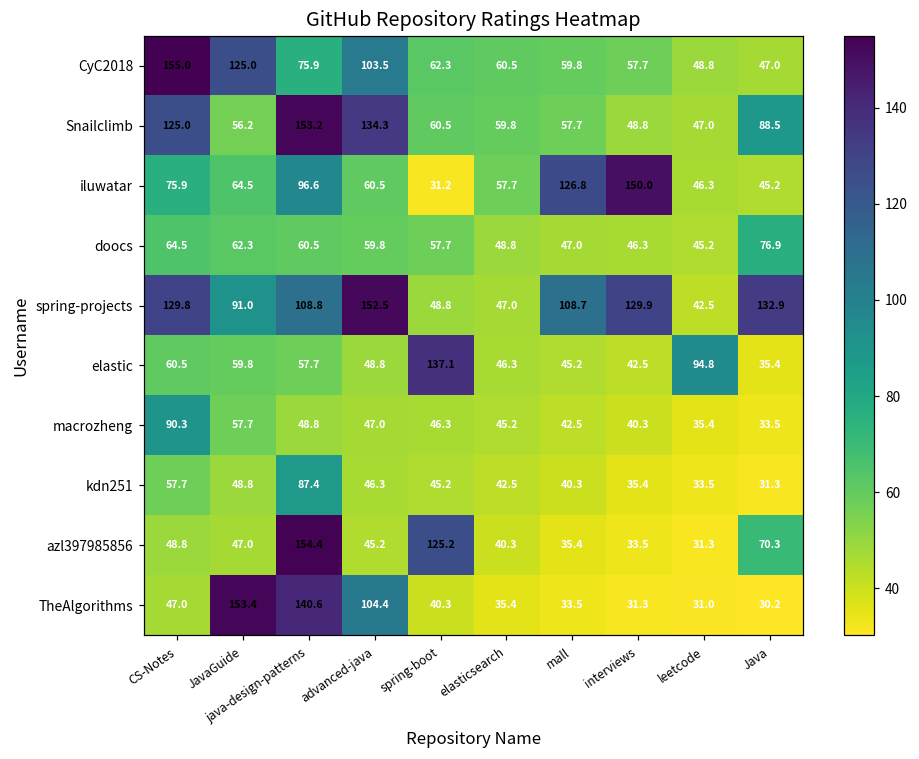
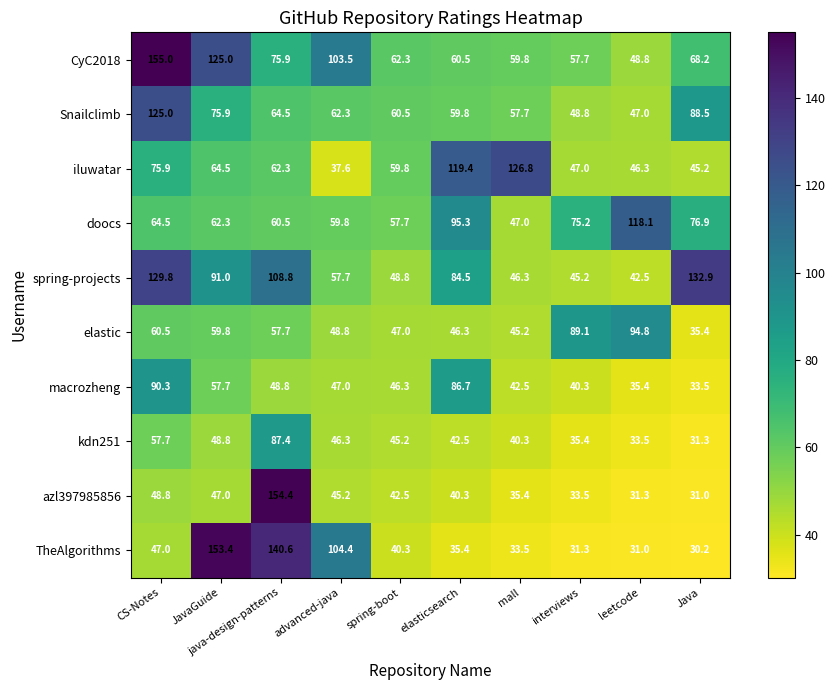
  {
    "CyC2018": {
      "CS-Notes": 155.0,
      "JavaGuide": 125.0,
      "java-design-patterns": 75.9,
      "advanced-java": 103.5,
      "spring-boot": 62.3,
      "elasticsearch": 60.5,
      "mall": 59.8,
      "interviews": 57.7,
      "leetcode": 48.8,
-     "Java": 47.0
+     "Java": 68.2
    },
    "Snailclimb": {
      "CS-Notes": 125.0,
-     "JavaGuide": 56.2,
-     "java-design-patterns": 153.2,
-     "advanced-java": 134.3,
+     "JavaGuide": 75.9,
+     "java-design-patterns": 64.5,
+     "advanced-java": 62.3,
      "spring-boot": 60.5,
      "elasticsearch": 59.8,
      "mall": 57.7,
      "interviews": 48.8,
      "leetcode": 47.0,
      "Java": 88.5
    },
    "iluwatar": {
      "CS-Notes": 75.9,
      "JavaGuide": 64.5,
-     "java-design-patterns": 96.6,
-     "advanced-java": 60.5,
-     "spring-boot": 31.2,
-     "elasticsearch": 57.7,
+     "java-design-patterns": 62.3,
+     "advanced-java": 37.6,
+     "spring-boot": 59.8,
+     "elasticsearch": 119.4,
      "mall": 126.8,
-     "interviews": 150.0,
+     "interviews": 47.0,
      "leetcode": 46.3,
      "Java": 45.2
    },
    "doocs": {
      "CS-Notes": 64.5,
      "JavaGuide": 62.3,
      "java-design-patterns": 60.5,
      "advanced-java": 59.8,
      "spring-boot": 57.7,
-     "elasticsearch": 48.8,
+     "elasticsearch": 95.3,
      "mall": 47.0,
-     "interviews": 46.3,
-     "leetcode": 45.2,
+     "interviews": 75.2,
+     "leetcode": 118.1,
      "Java": 76.9
    },
    "spring-projects": {
      "CS-Notes": 129.8,
      "JavaGuide": 91.0,
      "java-design-patterns": 108.8,
-     "advanced-java": 152.5,
+     "advanced-java": 57.7,
      "spring-boot": 48.8,
-     "elasticsearch": 47.0,
-     "mall": 108.7,
-     "interviews": 129.9,
+     "elasticsearch": 84.5,
+     "mall": 46.3,
+     "interviews": 45.2,
      "leetcode": 42.5,
      "Java": 132.9
    },
    "elastic": {
      "CS-Notes": 60.5,
      "JavaGuide": 59.8,
      "java-design-patterns": 57.7,
      "advanced-java": 48.8,
-     "spring-boot": 137.1,
+     "spring-boot": 47.0,
      "elasticsearch": 46.3,
      "mall": 45.2,
-     "interviews": 42.5,
+     "interviews": 89.1,
      "leetcode": 94.8,
      "Java": 35.4
    },
    "macrozheng": {
      "CS-Notes": 90.3,
      "JavaGuide": 57.7,
      "java-design-patterns": 48.8,
      "advanced-java": 47.0,
      "spring-boot": 46.3,
-     "elasticsearch": 45.2,
+     "elasticsearch": 86.7,
      "mall": 42.5,
      "interviews": 40.3,
      "leetcode": 35.4,
      "Java": 33.5
    },
    "kdn251": {
      "CS-Notes": 57.7,
      "JavaGuide": 48.8,
      "java-design-patterns": 87.4,
      "advanced-java": 46.3,
      "spring-boot": 45.2,
      "elasticsearch": 42.5,
      "mall": 40.3,
      "interviews": 35.4,
      "leetcode": 33.5,
      "Java": 31.3
    },
    "azl397985856": {
      "CS-Notes": 48.8,
      "JavaGuide": 47.0,
      "java-design-patterns": 154.4,
      "advanced-java": 45.2,
-     "spring-boot": 125.2,
+     "spring-boot": 42.5,
      "elasticsearch": 40.3,
      "mall": 35.4,
      "interviews": 33.5,
      "leetcode": 31.3,
-     "Java": 70.3
+     "Java": 31.0
    },
    "TheAlgorithms": {
      "CS-Notes": 47.0,
      "JavaGuide": 153.4,
      "java-design-patterns": 140.6,
      "advanced-java": 104.4,
      "spring-boot": 40.3,
      "elasticsearch": 35.4,
      "mall": 33.5,
      "interviews": 31.3,
      "leetcode": 31.0,
      "Java": 30.2
    }
  }
